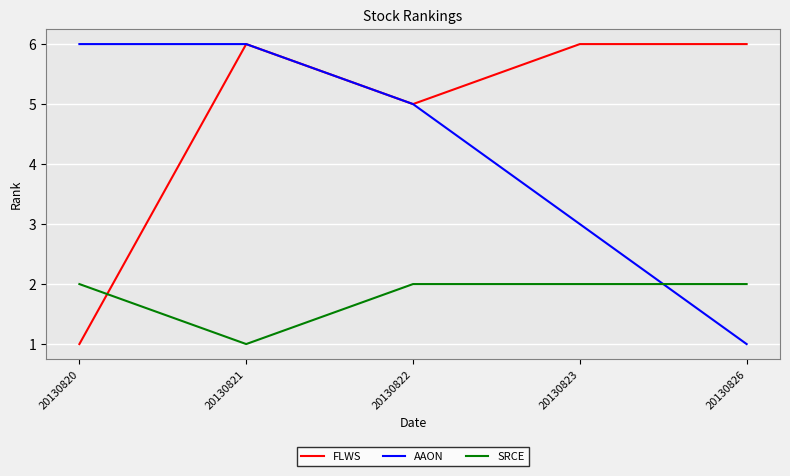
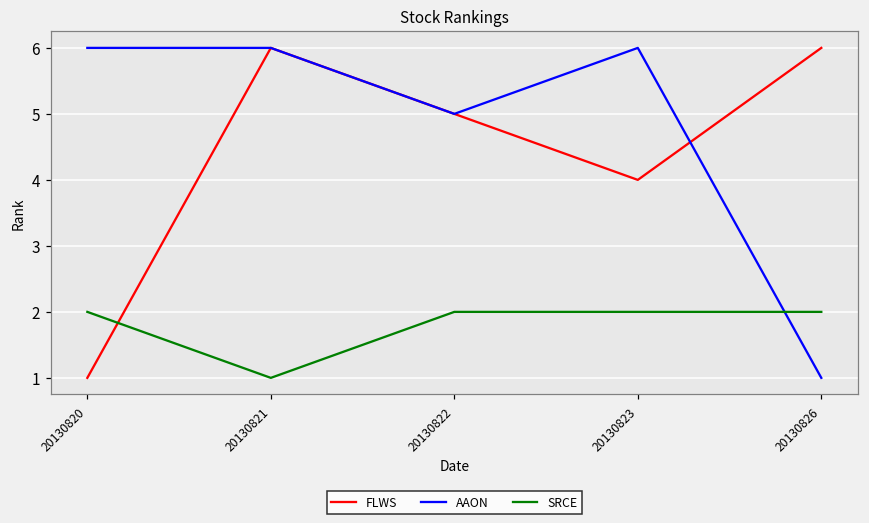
  {
    "FLWS": {
      "20130820": 1,
-     "20130823": 6,
+     "20130823": 4,
      "20130826": 6
    },
    "AAON": {
      "20130820": 6,
-     "20130823": 3,
+     "20130823": 6,
      "20130826": 1
    },
    "SRCE": {
      "20130820": 2,
      "20130821": 1,
      "20130822": 2,
      "20130823": 2,
      "20130826": 2
    }
  }
